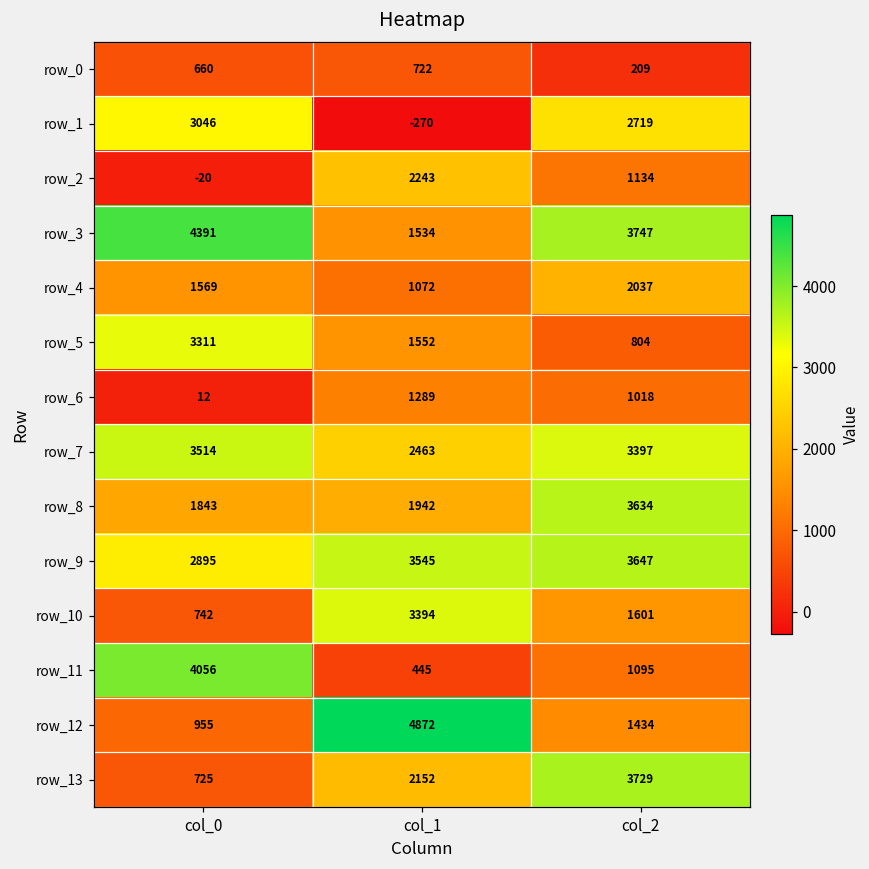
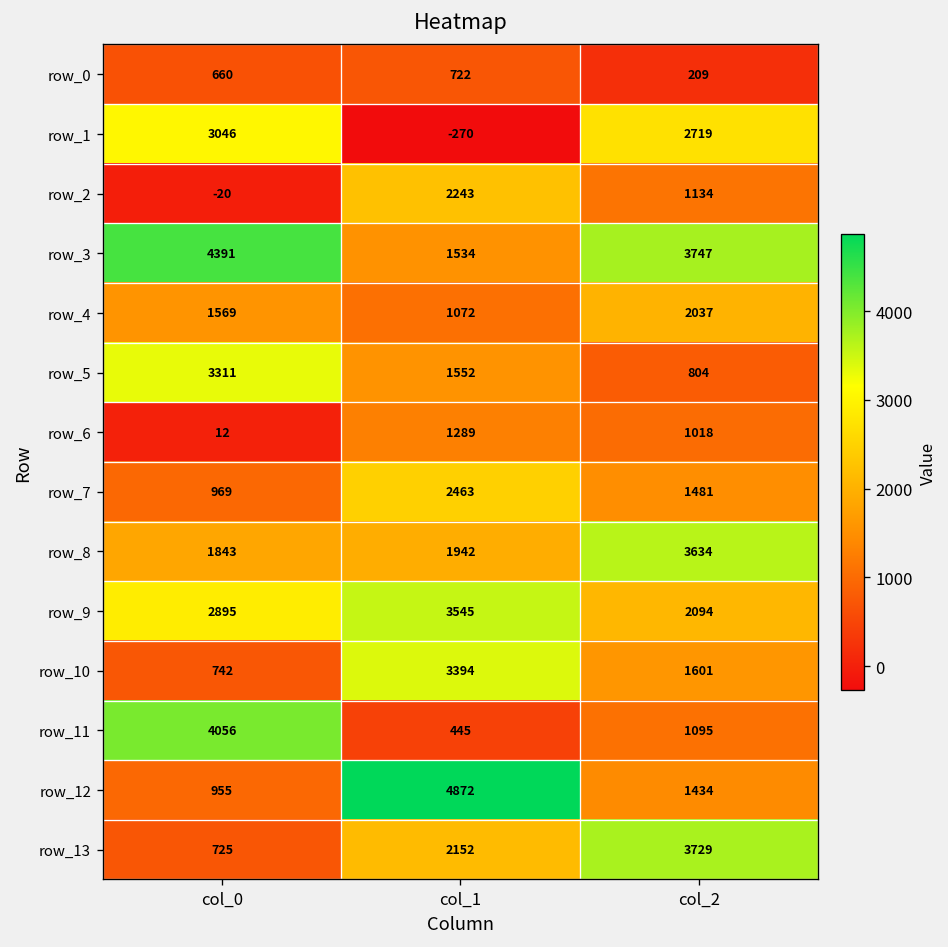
  {
    "row_0": {
      "col_0": 660,
      "col_1": 722,
      "col_2": 209
    },
    "row_1": {
      "col_0": 3046,
      "col_1": -270,
      "col_2": 2719
    },
    "row_2": {
      "col_0": -20,
      "col_1": 2243,
      "col_2": 1134
    },
    "row_3": {
      "col_0": 4391,
      "col_1": 1534,
      "col_2": 3747
    },
    "row_4": {
      "col_0": 1569,
      "col_1": 1072,
      "col_2": 2037
    },
    "row_5": {
      "col_0": 3311,
      "col_1": 1552,
      "col_2": 804
    },
    "row_6": {
      "col_0": 12,
      "col_1": 1289,
      "col_2": 1018
    },
    "row_7": {
-     "col_0": 3514,
+     "col_0": 969,
      "col_1": 2463,
-     "col_2": 3397
+     "col_2": 1481
    },
    "row_8": {
      "col_0": 1843,
      "col_1": 1942,
      "col_2": 3634
    },
    "row_9": {
      "col_0": 2895,
      "col_1": 3545,
-     "col_2": 3647
+     "col_2": 2094
    },
    "row_10": {
      "col_0": 742,
      "col_1": 3394,
      "col_2": 1601
    },
    "row_11": {
      "col_0": 4056,
      "col_1": 445,
      "col_2": 1095
    },
    "row_12": {
      "col_0": 955,
      "col_1": 4872,
      "col_2": 1434
    },
    "row_13": {
      "col_0": 725,
      "col_1": 2152,
      "col_2": 3729
    }
  }
